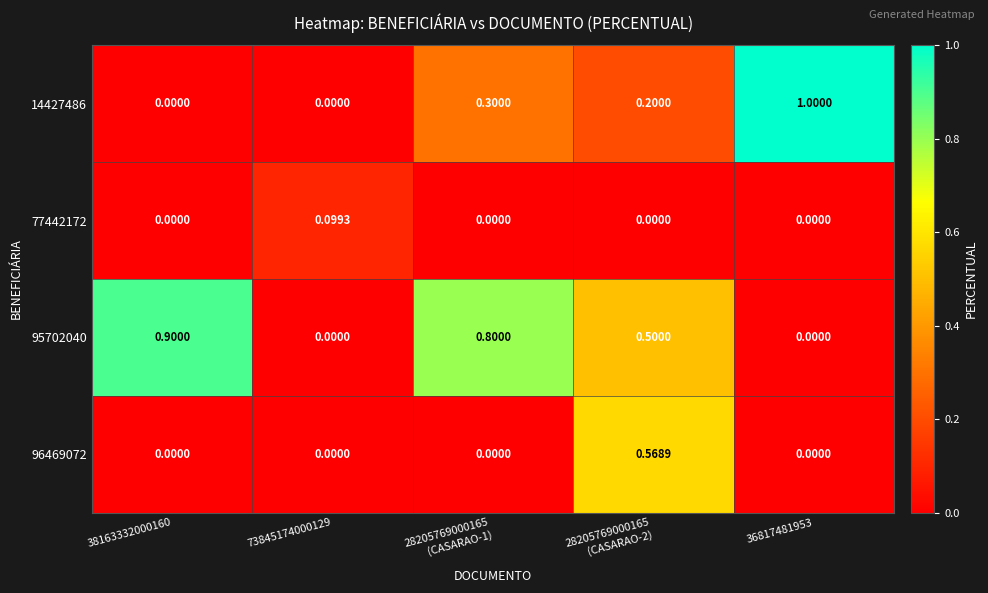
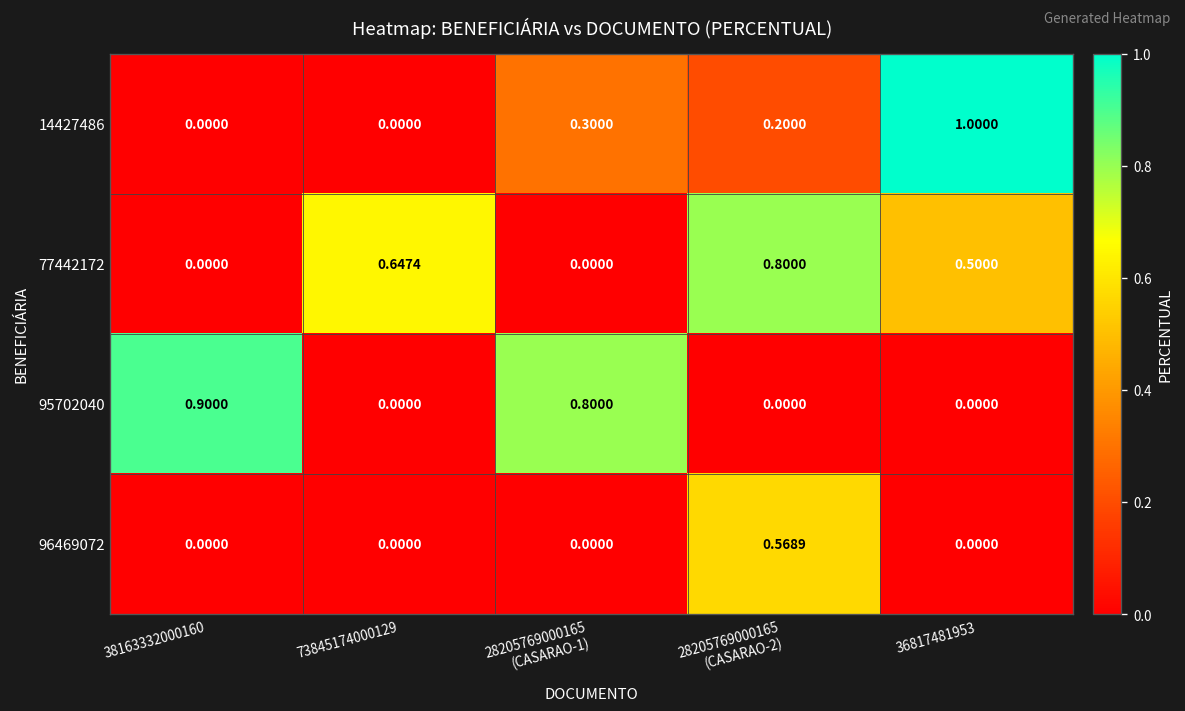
  {
    "14427486": {
      "38163332000160": 0.0000,
      "73845174000129": 0.0000,
      "28205769000165 (CASARAO-1)": 0.3000,
      "28205769000165 (CASARAO-2)": 0.2000,
      "36817481953": 1.0000
    },
    "77442172": {
      "38163332000160": 0.0000,
-     "73845174000129": 0.0993,
+     "73845174000129": 0.6474,
      "28205769000165 (CASARAO-1)": 0.0000,
-     "28205769000165 (CASARAO-2)": 0.0000,
-     "36817481953": 0.0000
+     "28205769000165 (CASARAO-2)": 0.8000,
+     "36817481953": 0.5000
    },
    "95702040": {
      "38163332000160": 0.9000,
      "73845174000129": 0.0000,
      "28205769000165 (CASARAO-1)": 0.8000,
-     "28205769000165 (CASARAO-2)": 0.5000,
+     "28205769000165 (CASARAO-2)": 0.0000,
      "36817481953": 0.0000
    },
    "96469072": {
      "38163332000160": 0.0000,
      "73845174000129": 0.0000,
      "28205769000165 (CASARAO-1)": 0.0000,
      "28205769000165 (CASARAO-2)": 0.5689,
      "36817481953": 0.0000
    }
  }
